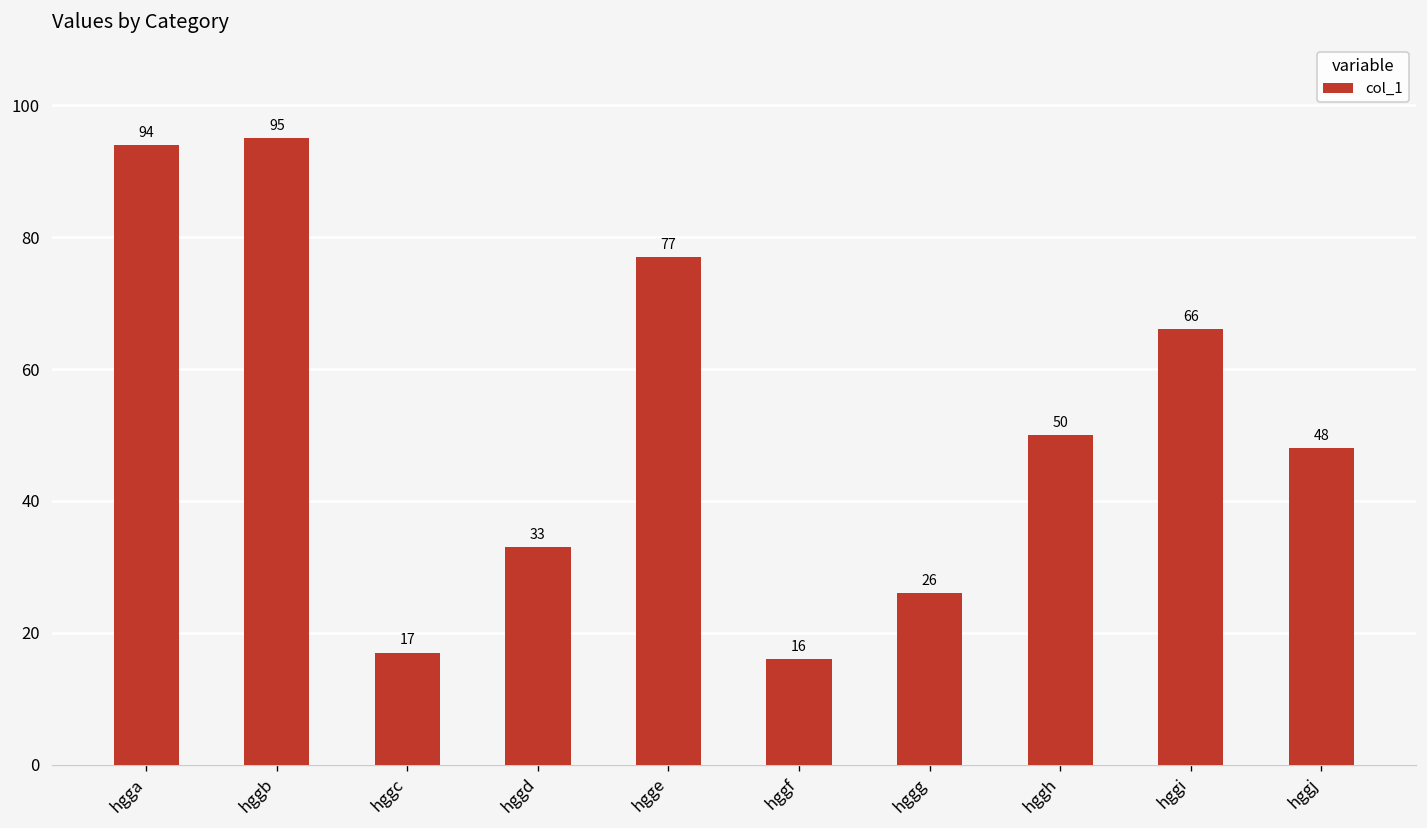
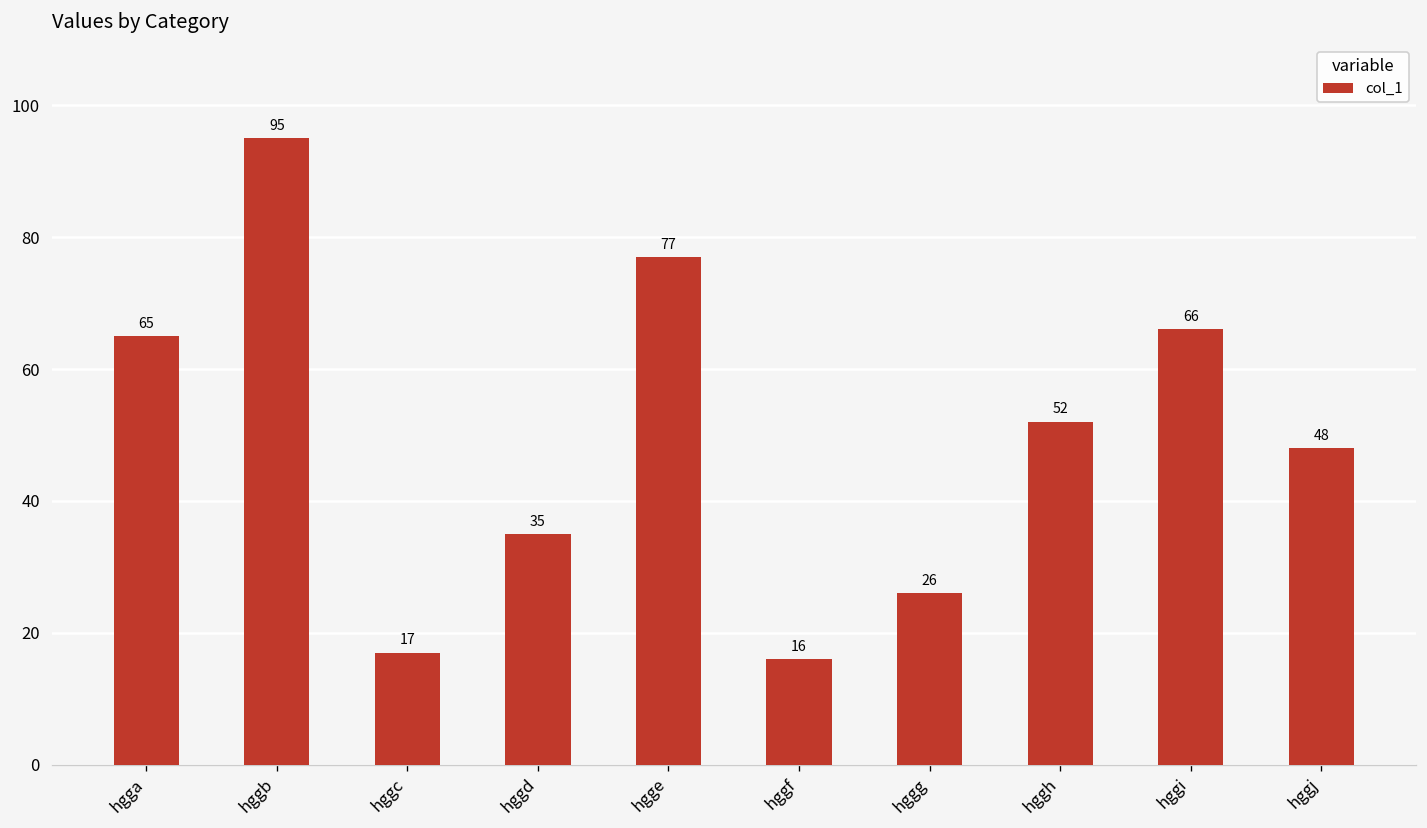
  {
-   "hgga": 94,
+   "hgga": 65,
    "hggb": 95,
    "hggc": 17,
-   "hggd": 33,
+   "hggd": 35,
    "hgge": 77,
    "hggf": 16,
    "hggg": 26,
-   "hggh": 50,
+   "hggh": 52,
    "hggi": 66,
    "hggj": 48
  }
